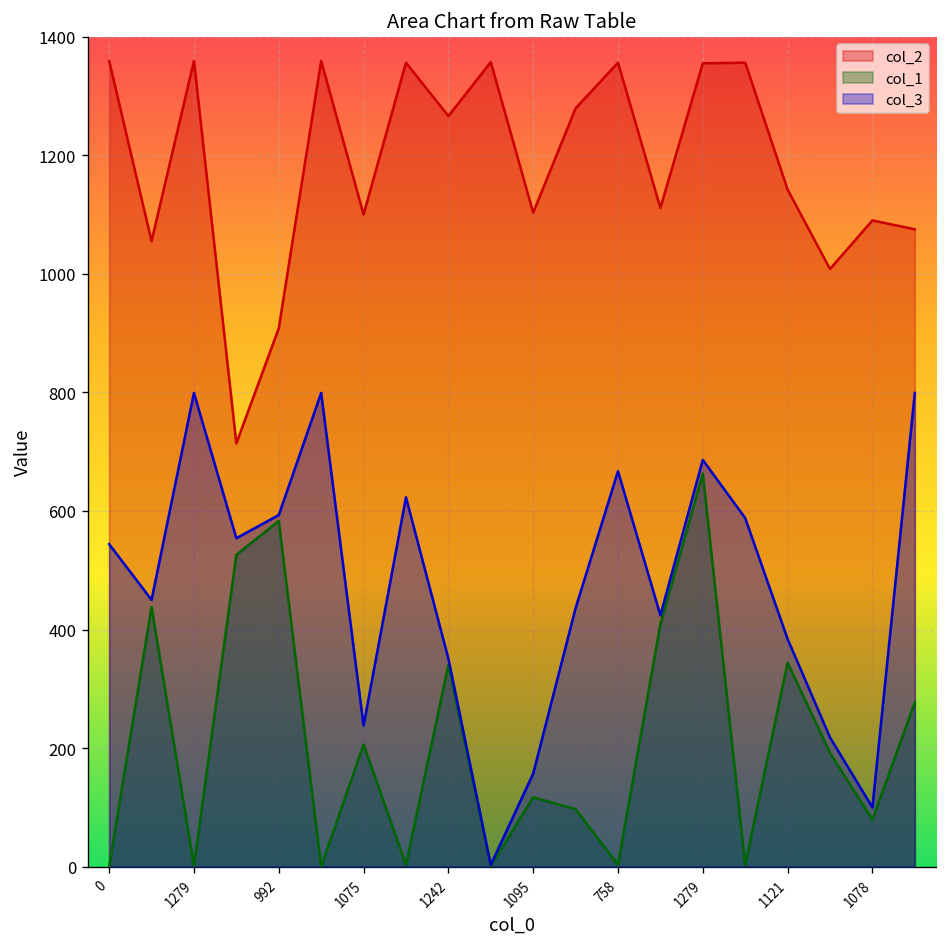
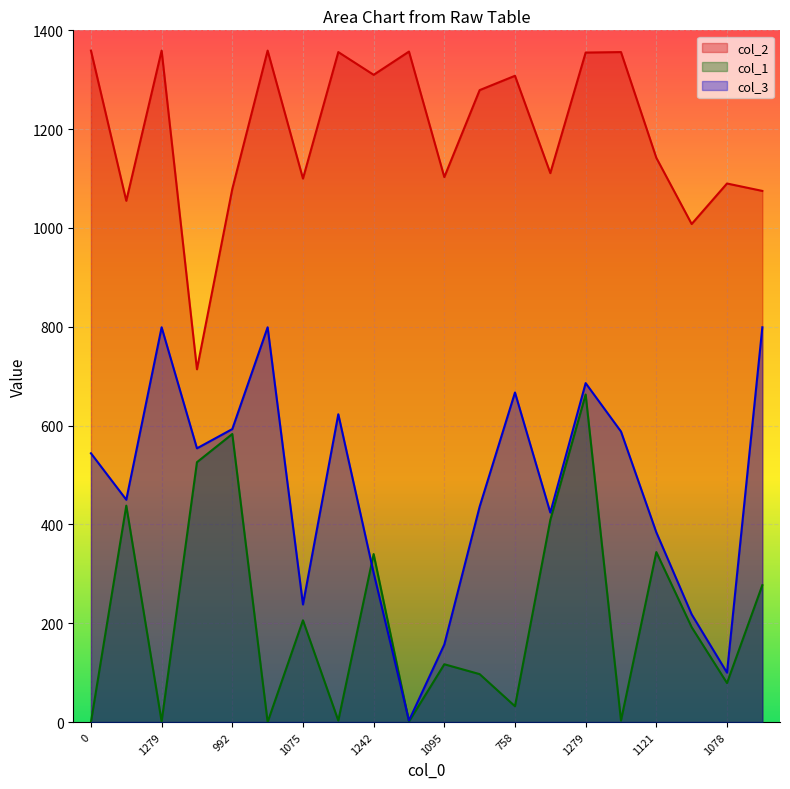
  {
    "col_2": {
      "0": 1360,
-     "992": 910,
+     "992": 1080,
      "1075": 1100,
-     "1242": 1270,
+     "1242": 1310,
      "1095": 1100,
-     "758": 1360,
+     "758": 1310,
      "1121": 1140,
      "1078": 1090
    },
    "col_1": {
      "0": 0,
      "992": 580,
      "1075": 210,
      "1242": 340,
      "1095": 120,
-     "758": 0,
+     "758": 30,
      "1121": 340,
      "1078": 80
    },
    "col_3": {
      "0": 540,
      "992": 590,
      "1075": 240,
-     "1242": 350,
+     "1242": 300,
      "1095": 160,
      "758": 670,
      "1121": 380,
      "1078": 100
    }
  }
